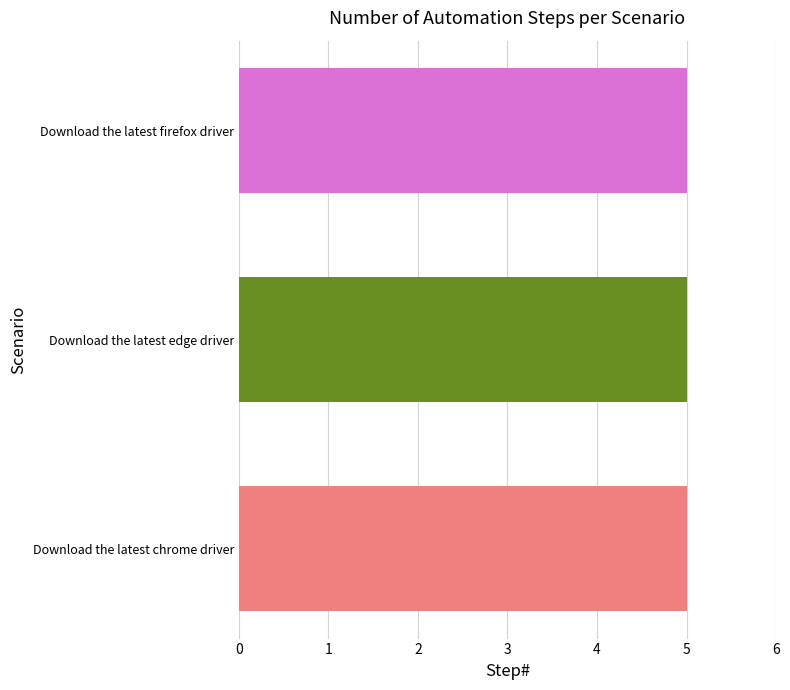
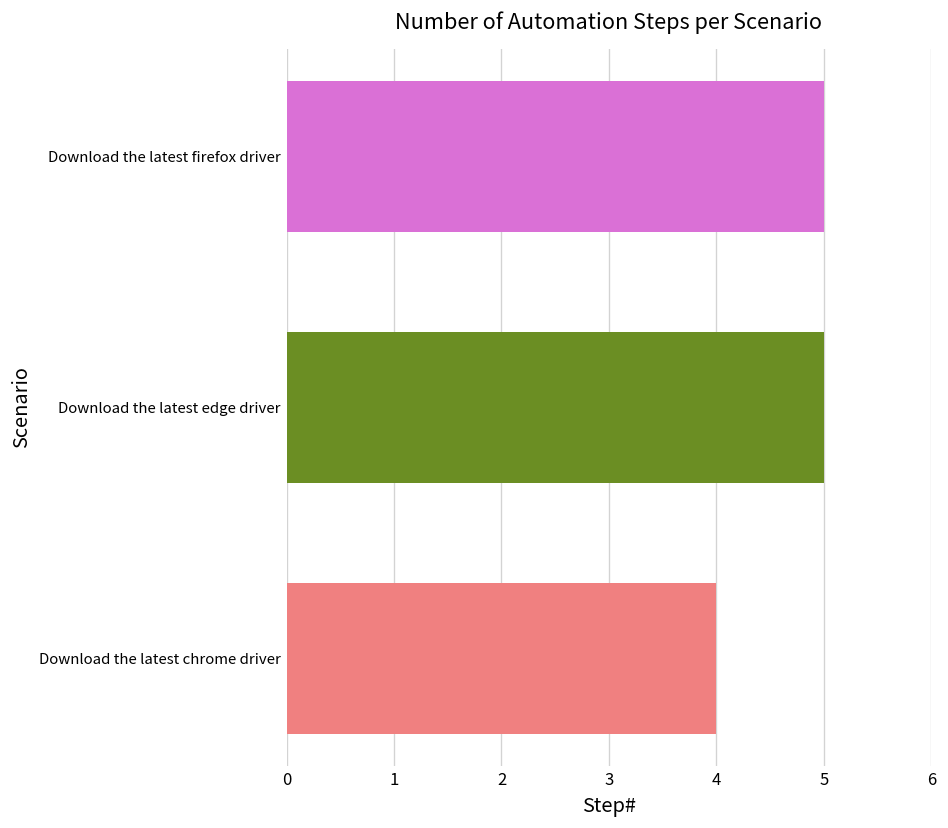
  {
    "Download the latest firefox driver": 5,
    "Download the latest edge driver": 5,
-   "Download the latest chrome driver": 5
+   "Download the latest chrome driver": 4
  }
